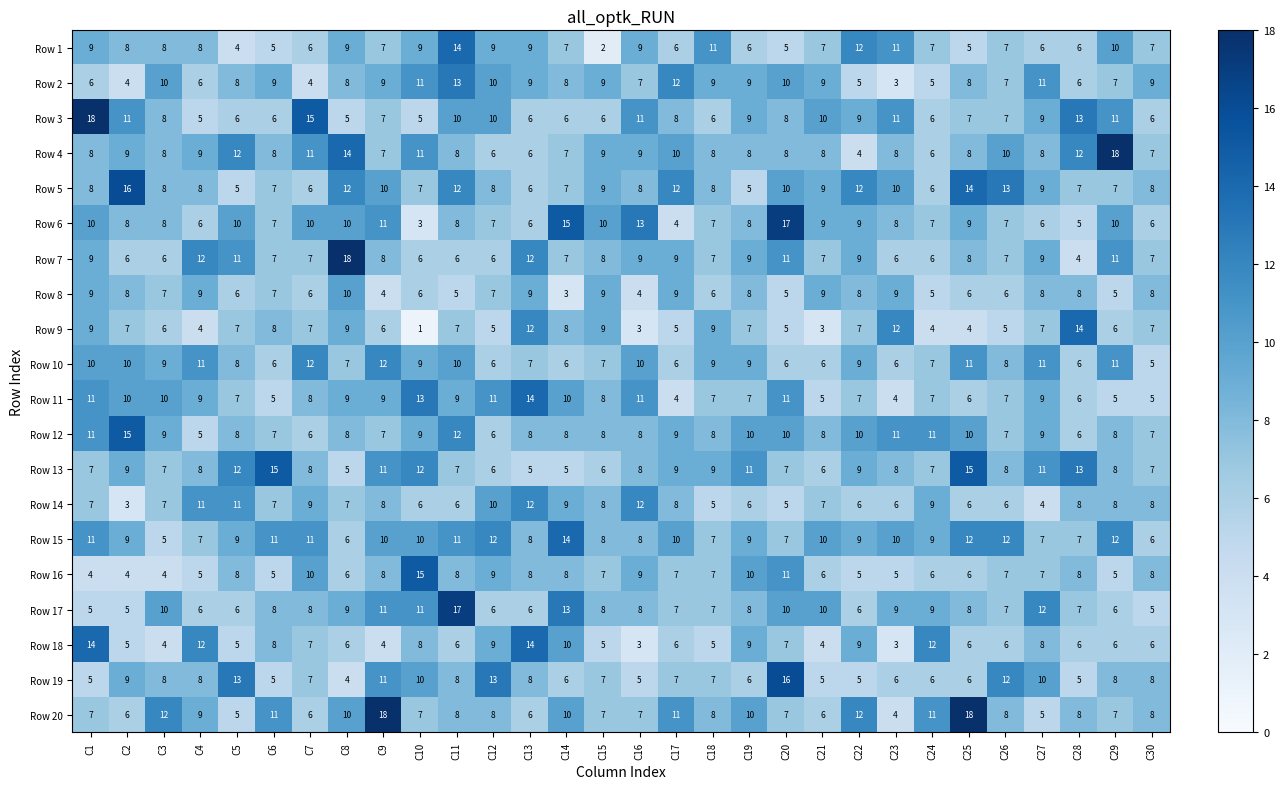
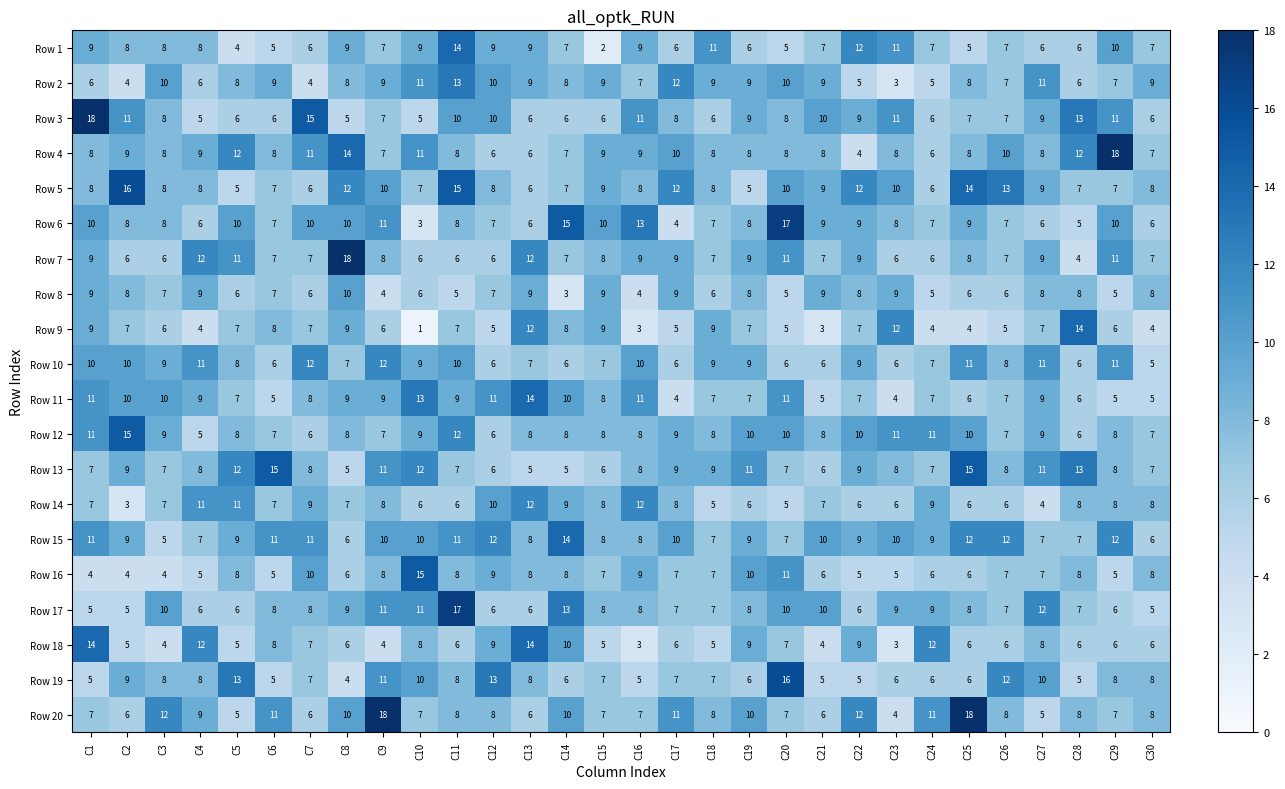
  {
    "Row 5": {
      "C1": 8,
      "C2": 16,
      "C3": 8,
      "C4": 8,
      "C5": 5,
      "C6": 7,
      "C7": 6,
      "C8": 12,
      "C9": 10,
      "C10": 7,
-     "C11": 12,
+     "C11": 15,
      "C12": 8,
      "C13": 6,
      "C14": 7,
      "C15": 9,
      "C16": 8,
      "C17": 12,
      "C18": 8,
      "C19": 5,
      "C20": 10,
      "C21": 9,
      "C22": 12,
      "C23": 10,
      "C24": 6,
      "C25": 14,
      "C26": 13,
      "C27": 9,
      "C28": 7,
      "C29": 7,
      "C30": 8
    },
    "Row 9": {
      "C1": 9,
      "C2": 7,
      "C3": 6,
      "C4": 4,
      "C5": 7,
      "C6": 8,
      "C7": 7,
      "C8": 9,
      "C9": 6,
      "C10": 1,
      "C11": 7,
      "C12": 5,
      "C13": 12,
      "C14": 8,
      "C15": 9,
      "C16": 3,
      "C17": 5,
      "C18": 9,
      "C19": 7,
      "C20": 5,
      "C21": 3,
      "C22": 7,
      "C23": 12,
      "C24": 4,
      "C25": 4,
      "C26": 5,
      "C27": 7,
      "C28": 14,
      "C29": 6,
-     "C30": 7
+     "C30": 4
    }
  }
